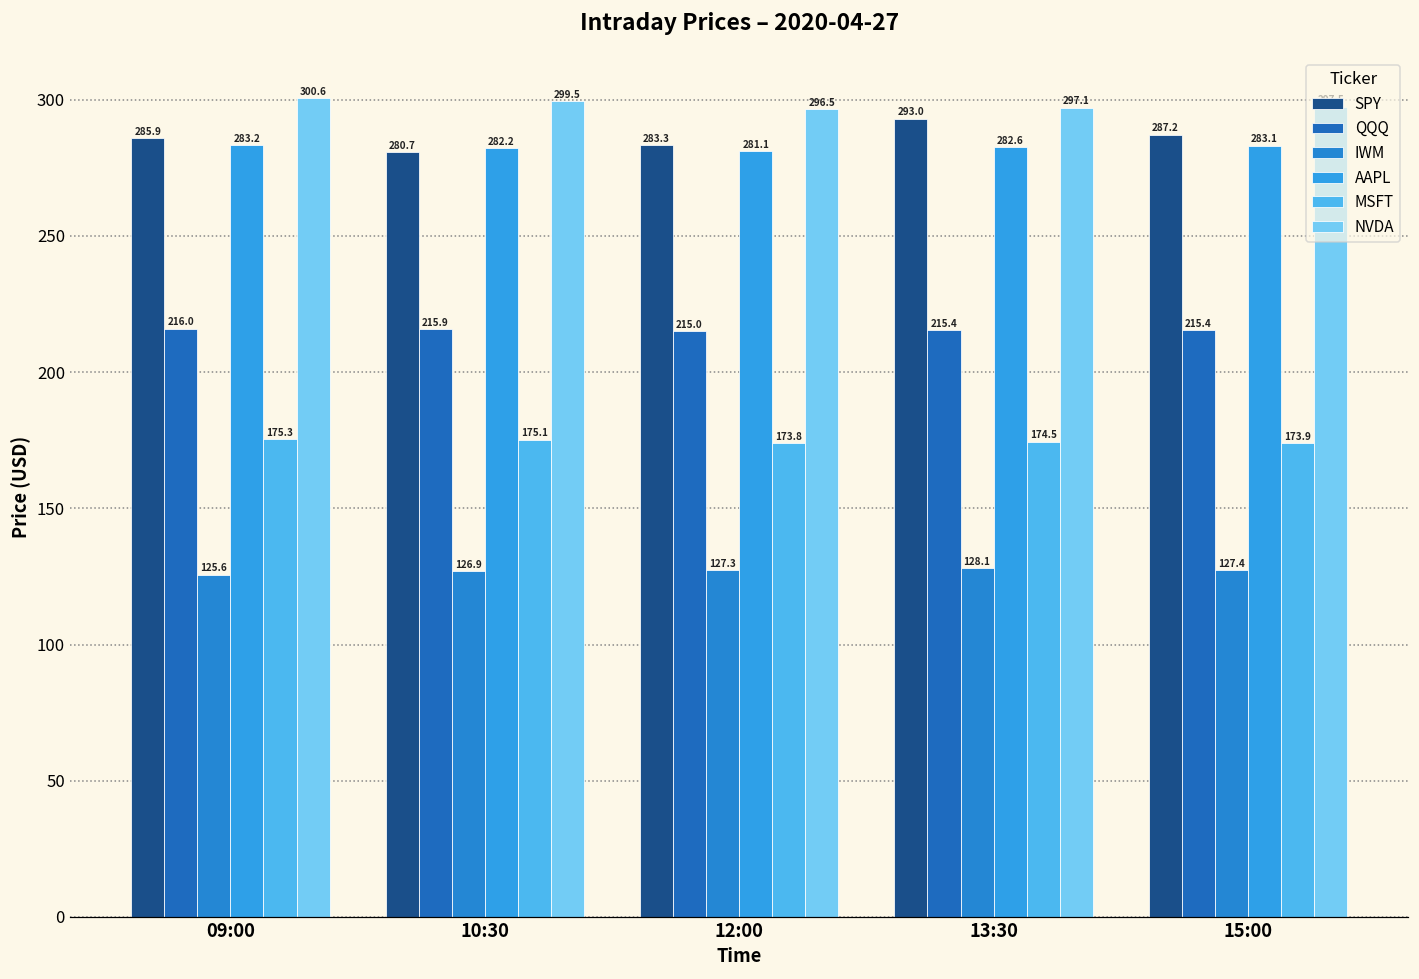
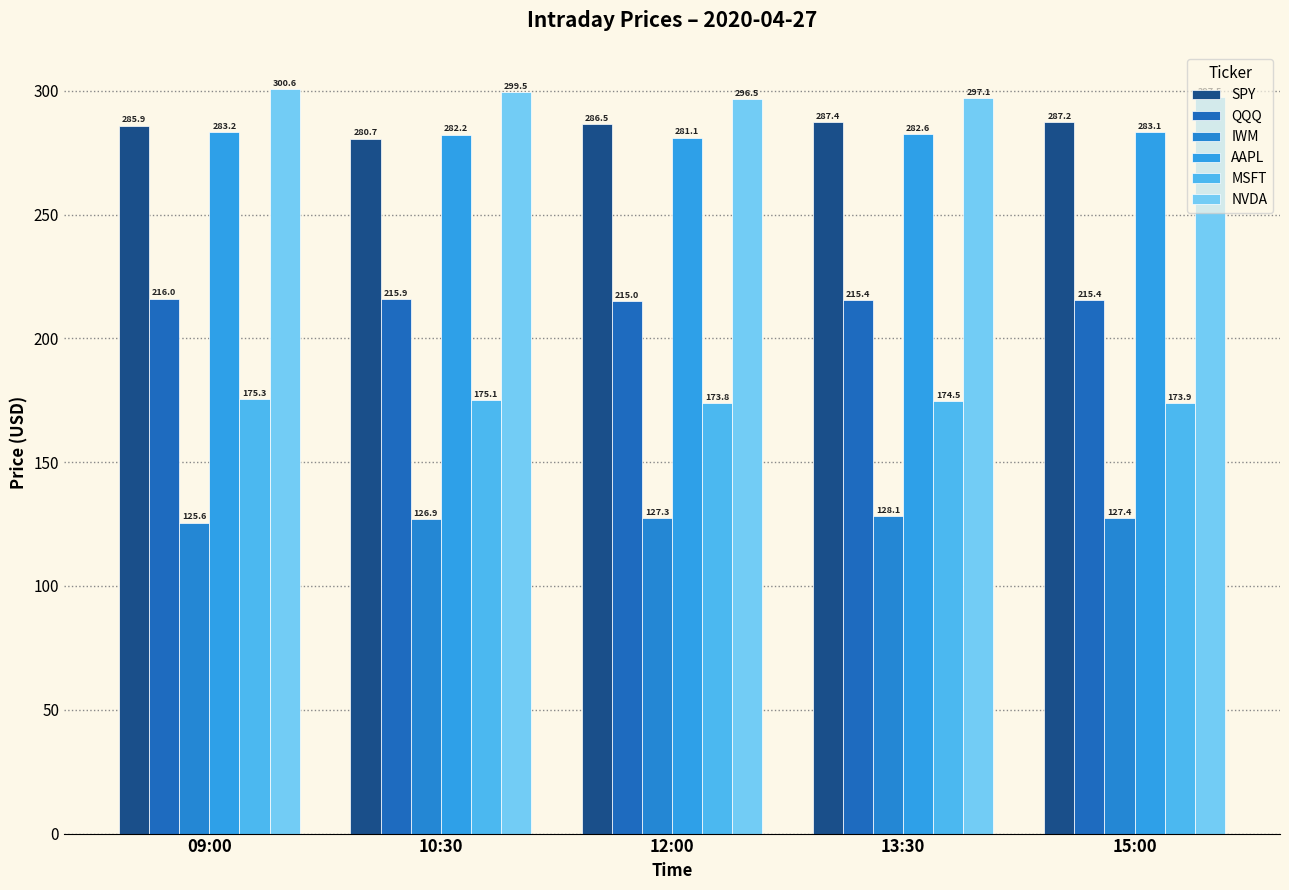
  {
    "SPY": {
      "09:00": 285.9,
      "10:30": 280.7,
-     "12:00": 283.3,
-     "13:30": 293.0,
+     "12:00": 286.5,
+     "13:30": 287.4,
      "15:00": 287.2
    }
  }
